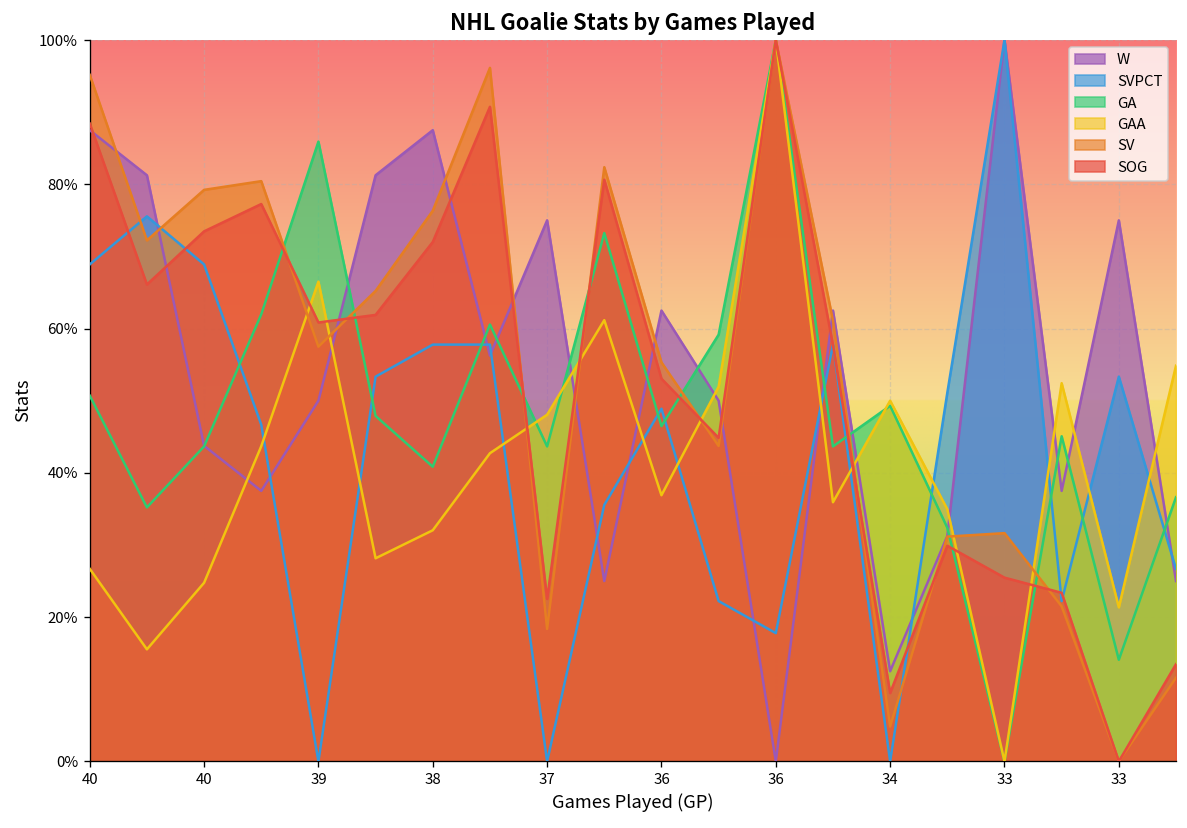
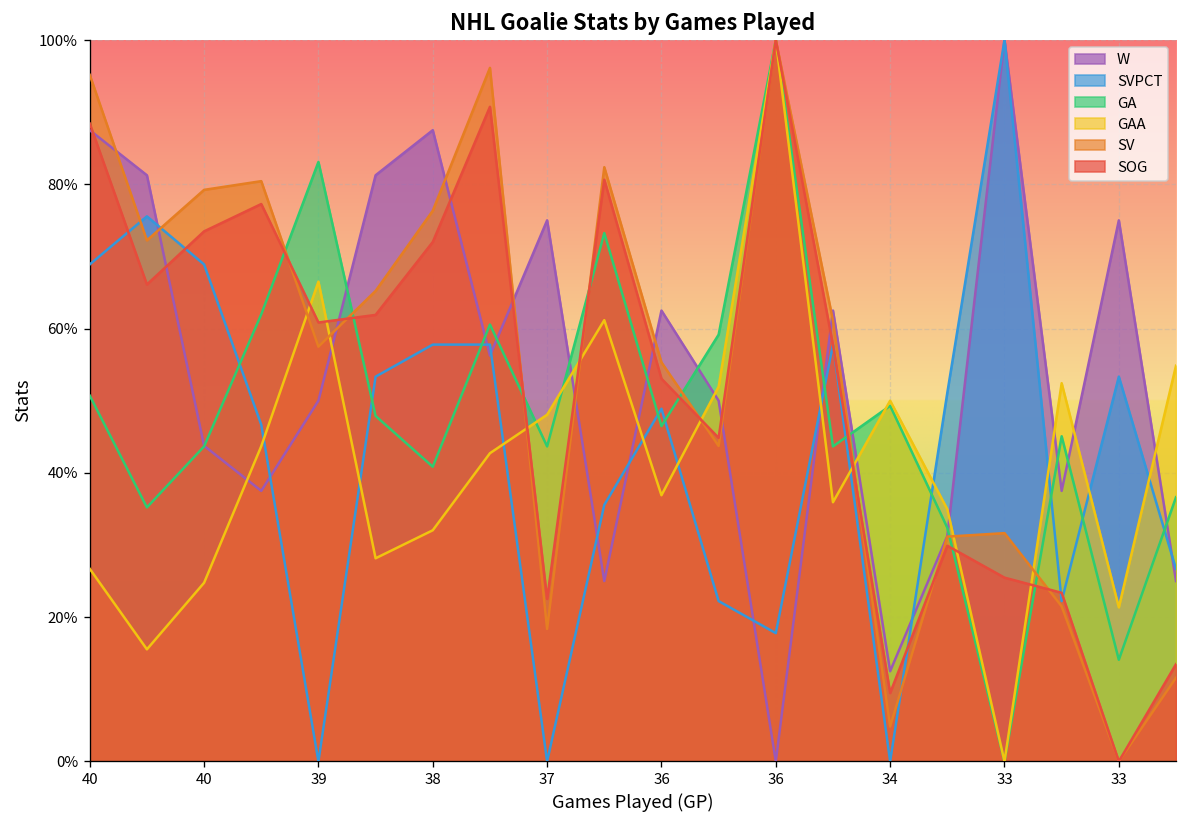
  {
    "W": {
      "39": "50%",
      "38": "88%",
      "37": "75%",
      "34": "13%"
    },
    "SVPCT": {
      "39": "0%",
      "38": "58%",
      "37": "0%",
      "34": "0%"
    },
    "GA": {
-     "39": "86%",
+     "39": "83%",
      "38": "41%",
      "37": "44%",
      "34": "49%"
    },
    "GAA": {
      "39": "67%",
      "38": "32%",
      "37": "48%",
      "34": "50%"
    }
  }
